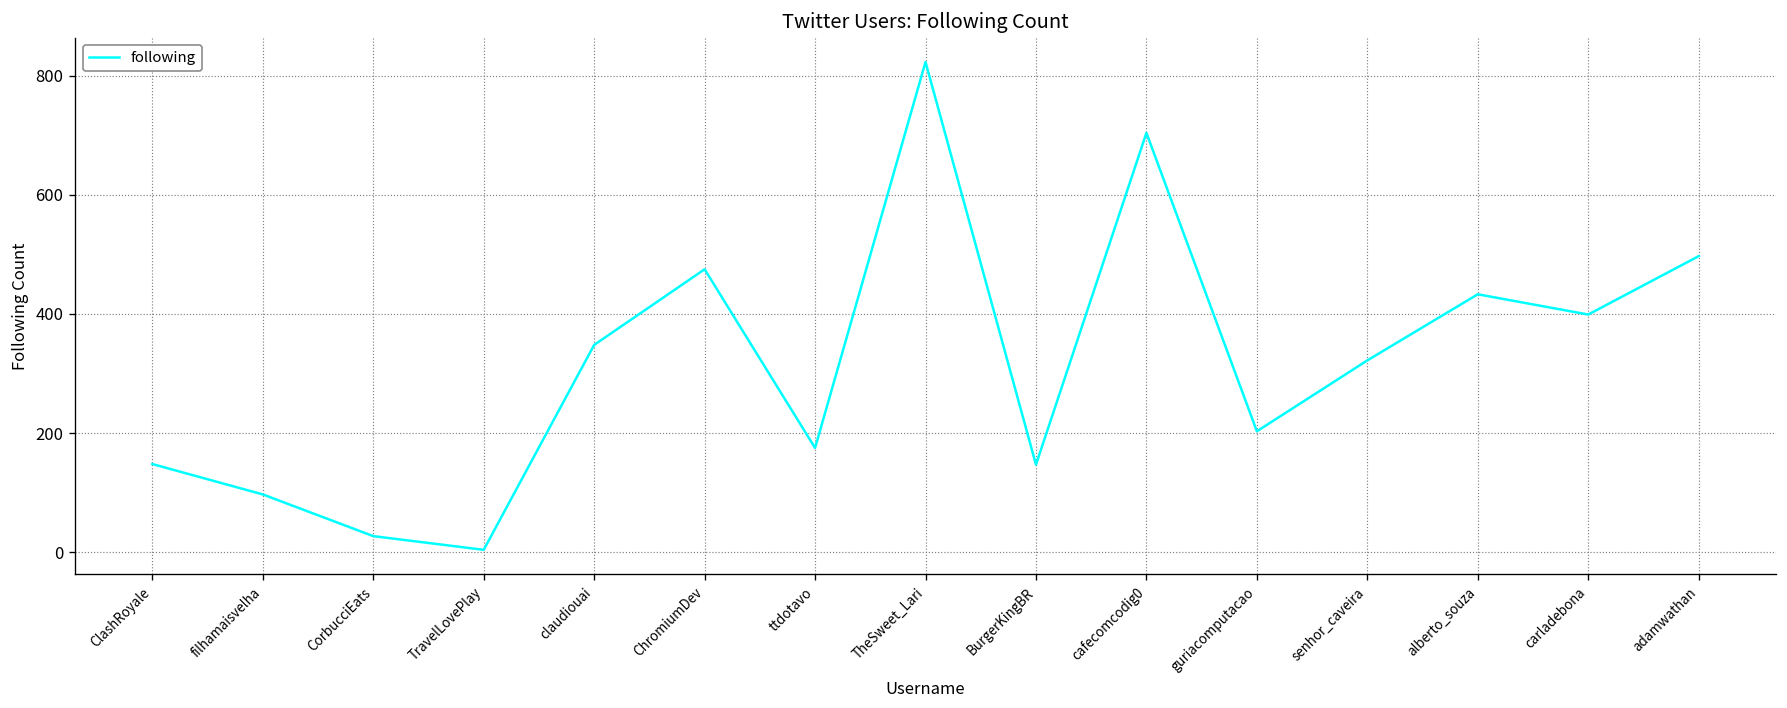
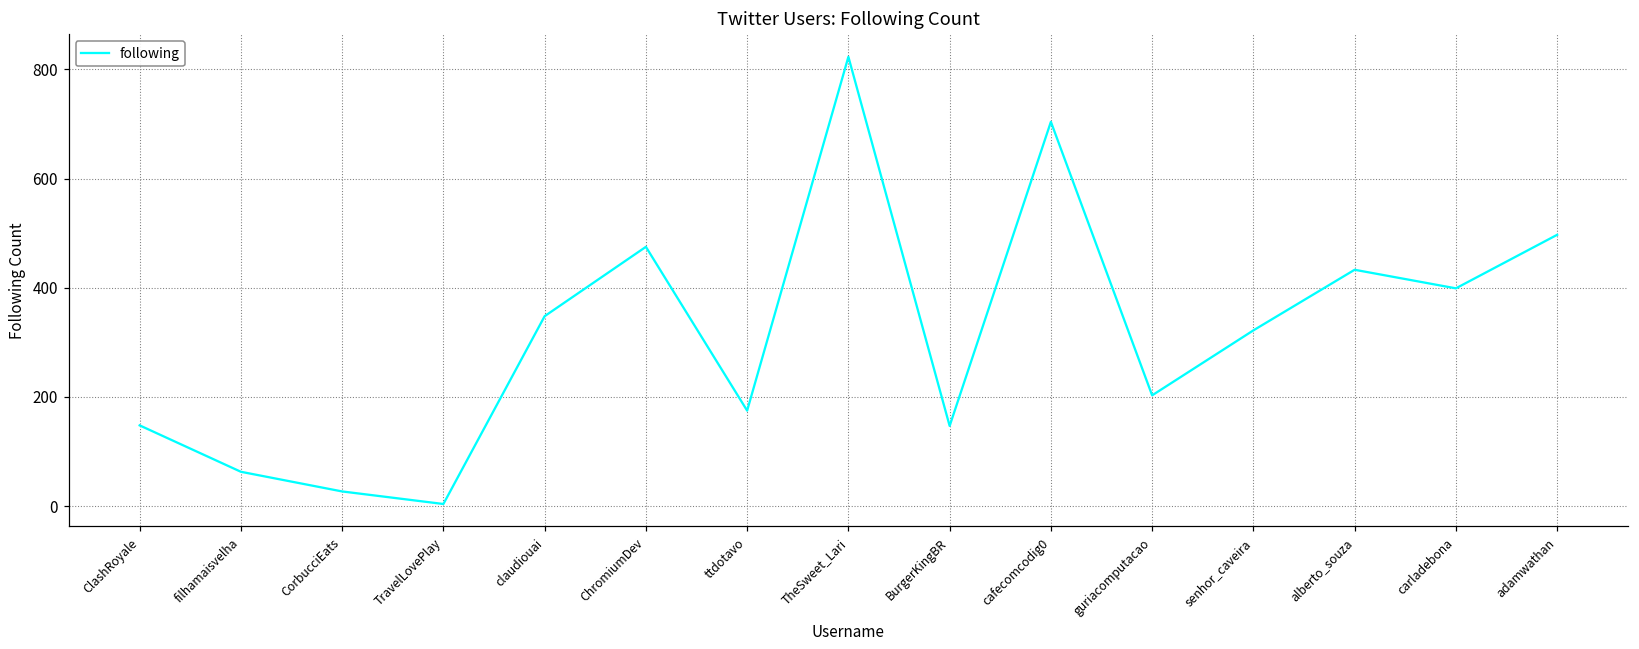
  {
    "ClashRoyale": 150,
-   "filhamaisvelha": 100,
+   "filhamaisvelha": 60,
    "CorbucciEats": 30,
    "TravelLovePlay": 0,
    "claudiouai": 350,
    "ChromiumDev": 480,
    "ttdotavo": 180,
    "TheSweet_Lari": 820,
    "BurgerKingBR": 150,
    "cafecomcodig0": 700,
    "guriacomputacao": 200,
    "senhor_caveira": 320,
    "alberto_souza": 430,
    "carladebona": 400,
    "adamwathan": 500
  }
